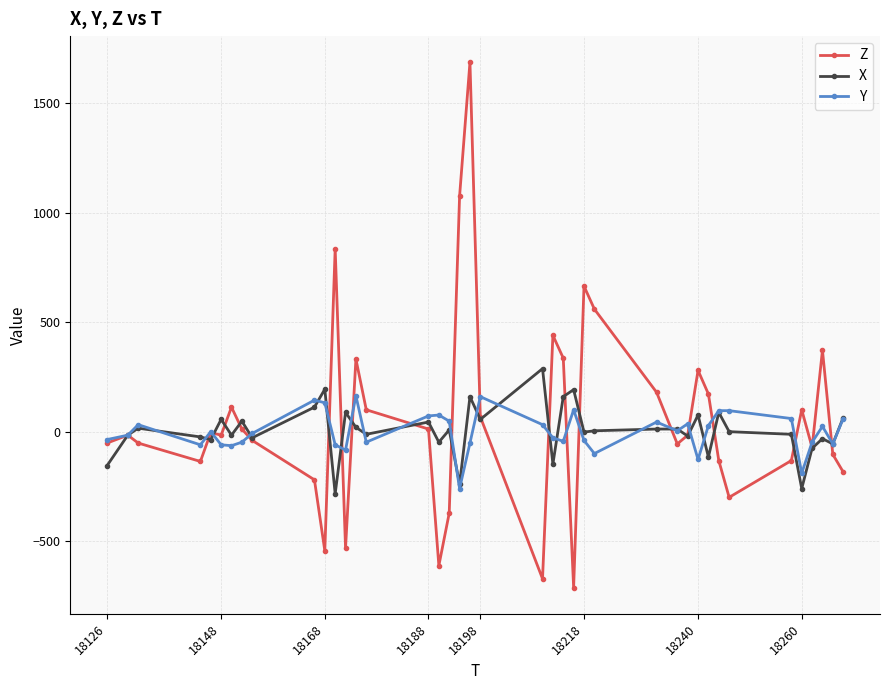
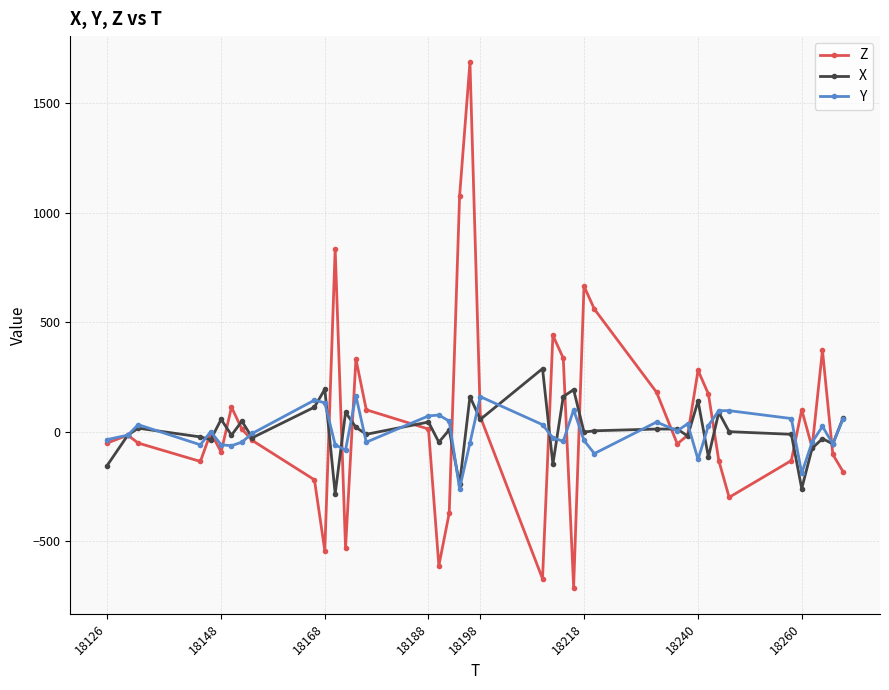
  {
    "Z": {
      "18126": -50,
-     "18148": -20,
+     "18148": -90,
      "18168": -540,
      "18188": 10,
      "18198": 70,
      "18218": 670,
      "18240": 280,
      "18260": 100
    },
    "X": {
      "18126": -160,
      "18148": 60,
      "18168": 190,
      "18188": 40,
      "18198": 60,
      "18218": 0,
-     "18240": 80,
+     "18240": 140,
      "18260": -260
    },
    "Y": {
      "18126": -40,
      "18148": -60,
      "18168": 130,
      "18188": 70,
      "18198": 160,
      "18218": -40,
      "18240": -130,
      "18260": -190
    }
  }
